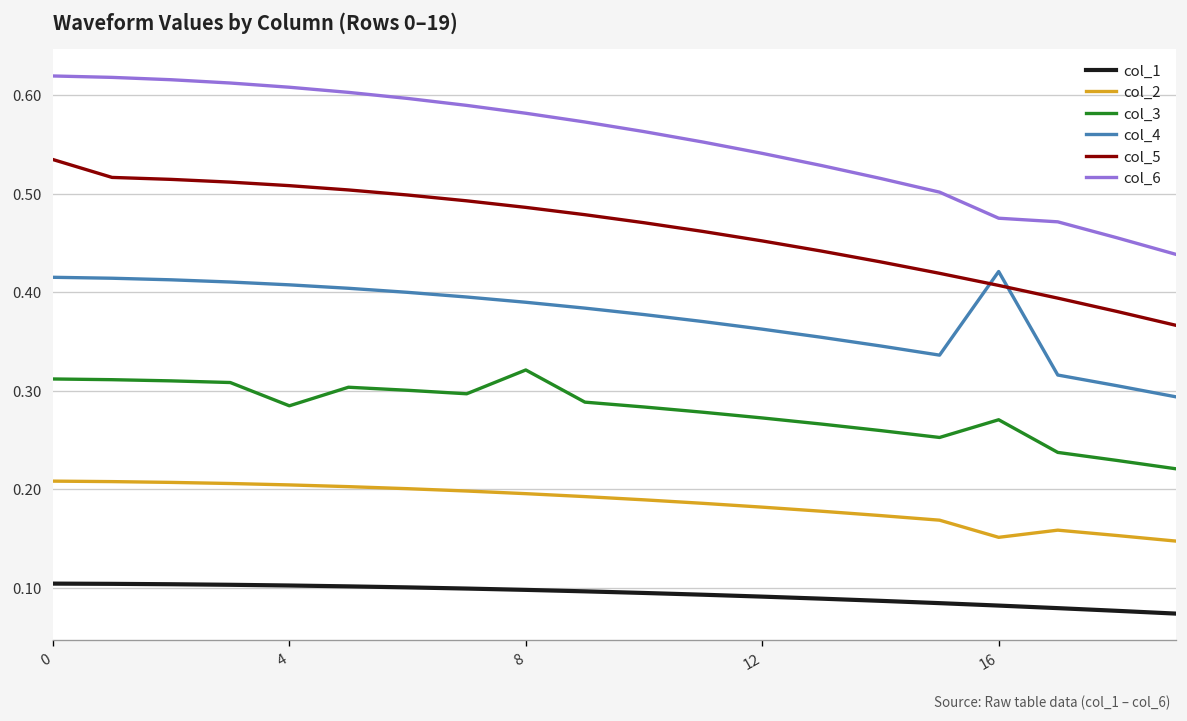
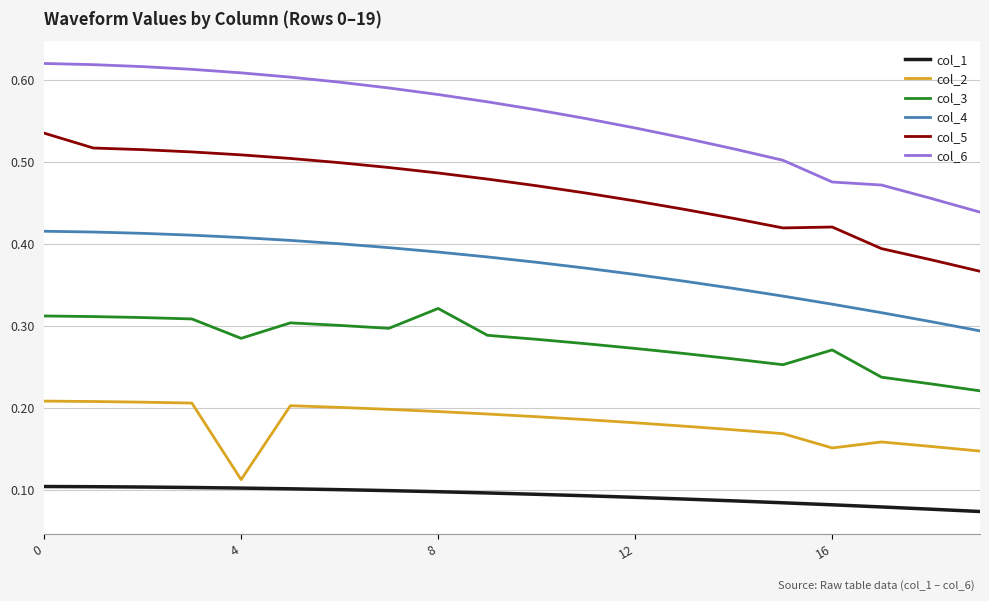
  {
    "col_1": {
      "0": 0.10,
      "4": 0.10,
      "8": 0.10,
      "12": 0.09,
      "16": 0.08
    },
    "col_2": {
      "0": 0.21,
-     "4": 0.20,
+     "4": 0.11,
      "8": 0.20,
      "12": 0.18,
      "16": 0.15
    },
    "col_3": {
      "0": 0.31,
      "4": 0.28,
      "8": 0.32,
      "12": 0.27,
      "16": 0.27
    },
    "col_4": {
      "0": 0.42,
      "4": 0.41,
      "8": 0.39,
      "12": 0.36,
-     "16": 0.42
+     "16": 0.33
    },
    "col_5": {
      "0": 0.53,
      "4": 0.51,
      "8": 0.49,
      "12": 0.45,
-     "16": 0.41
+     "16": 0.42
    },
    "col_6": {
      "0": 0.62,
      "4": 0.61,
      "8": 0.58,
      "12": 0.54,
      "16": 0.48
    }
  }
